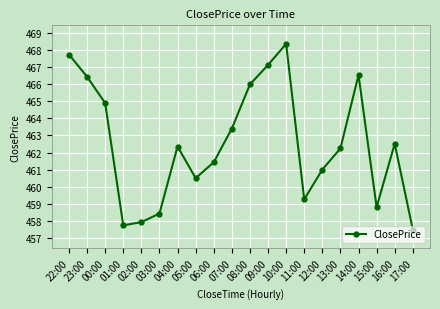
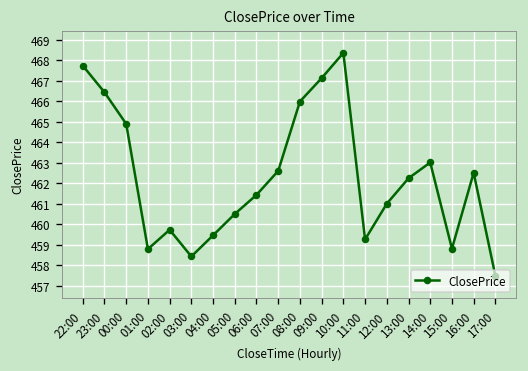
  {
    "22:00": 467.7,
    "23:00": 466.4,
    "00:00": 464.9,
-   "01:00": 457.7,
-   "02:00": 457.9,
+   "01:00": 458.8,
+   "02:00": 459.7,
    "03:00": 458.4,
-   "04:00": 462.4,
+   "04:00": 459.5,
    "05:00": 460.5,
    "06:00": 461.4,
-   "07:00": 463.4,
+   "07:00": 462.6,
    "08:00": 466.0,
    "09:00": 467.1,
    "10:00": 468.4,
    "11:00": 459.3,
    "12:00": 461.0,
    "13:00": 462.2,
-   "14:00": 466.5,
+   "14:00": 463.0,
    "15:00": 458.8,
    "16:00": 462.5
  }
